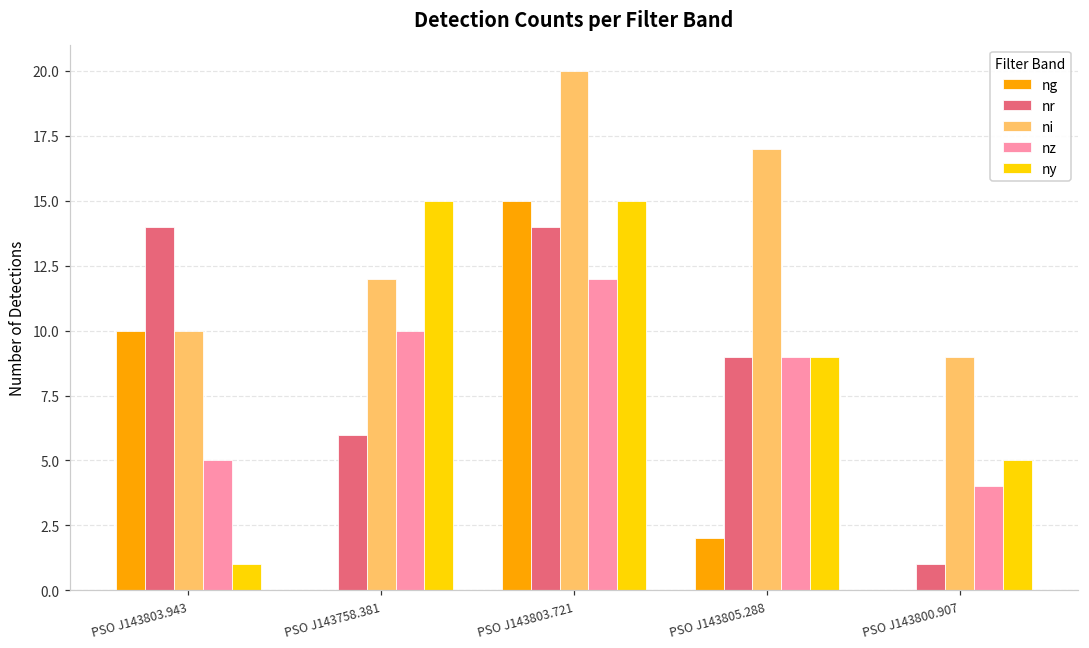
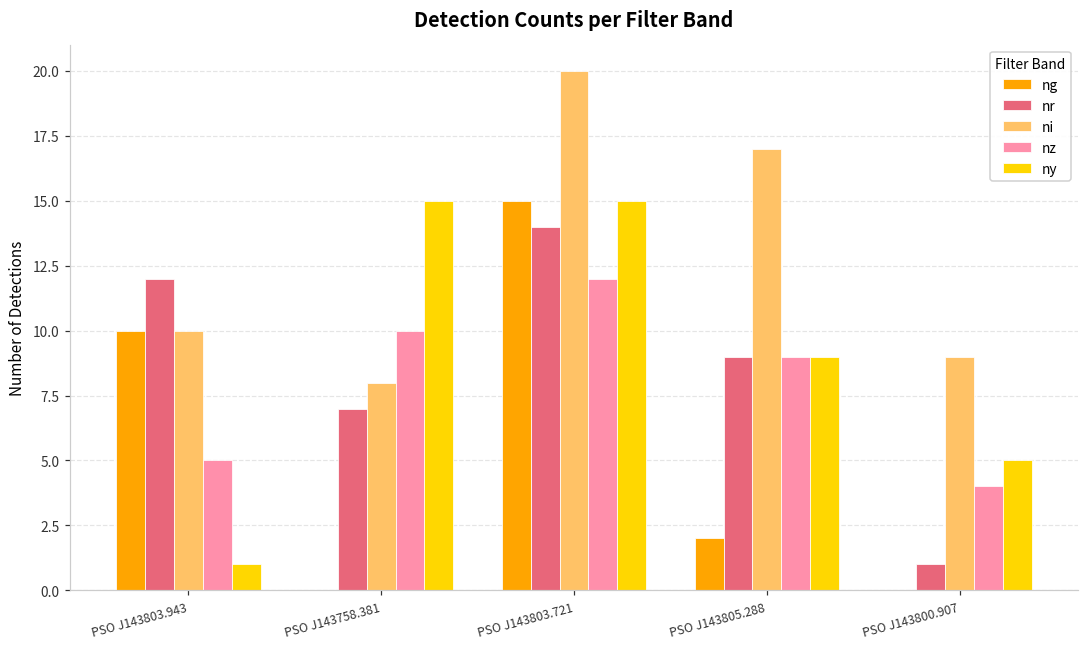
  {
    "nr": {
-     "PSO J143803.943": 14,
-     "PSO J143758.381": 6,
+     "PSO J143803.943": 12,
+     "PSO J143758.381": 7,
      "PSO J143803.721": 14,
      "PSO J143805.288": 9,
      "PSO J143800.907": 1
    },
    "ni": {
      "PSO J143803.943": 10,
-     "PSO J143758.381": 12,
+     "PSO J143758.381": 8,
      "PSO J143803.721": 20,
      "PSO J143805.288": 17,
      "PSO J143800.907": 9
    },
    "nz": {
      "PSO J143803.943": 5,
      "PSO J143758.381": 10,
      "PSO J143803.721": 12,
      "PSO J143805.288": 9,
      "PSO J143800.907": 4
    }
  }
